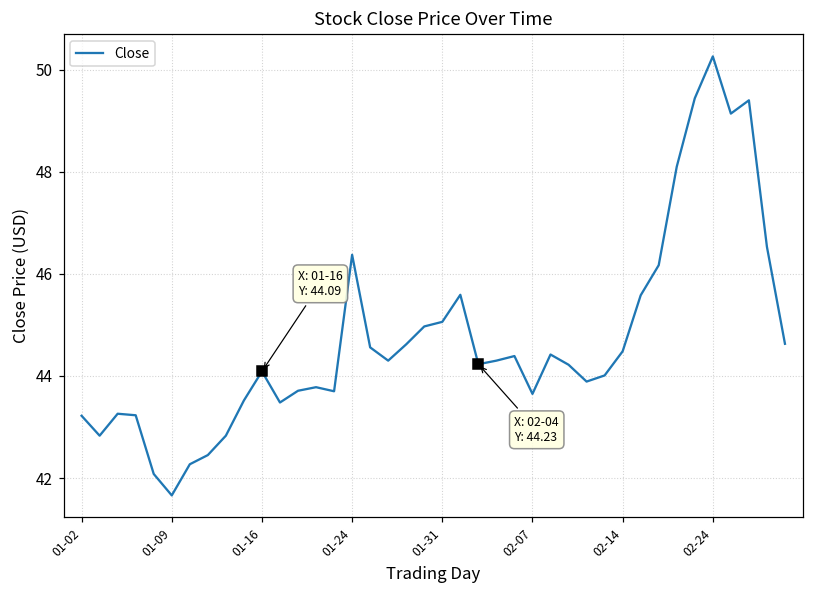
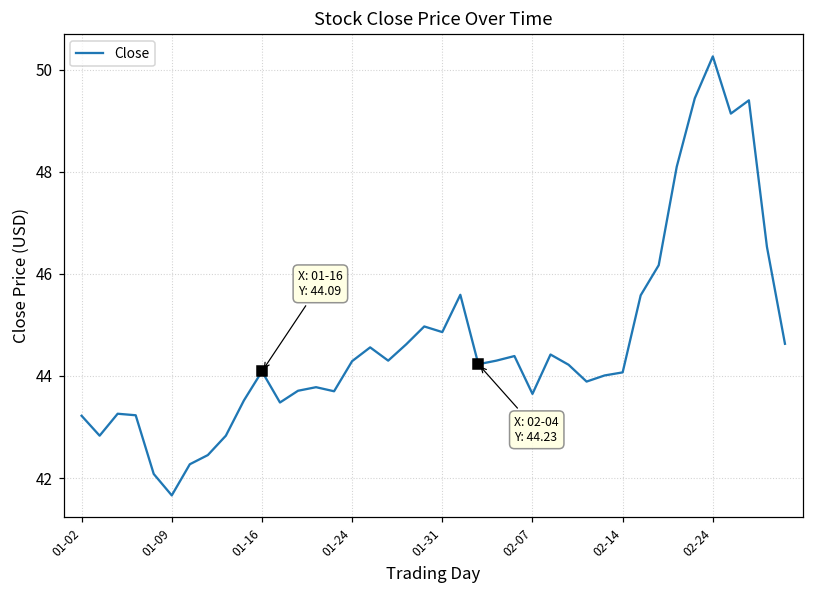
  {
    "Close": {
      "01-02": 43.2,
      "01-09": 41.7,
-     "01-24": 46.4,
-     "01-31": 45.1,
-     "02-14": 44.5,
+     "01-24": 44.3,
+     "01-31": 44.9,
+     "02-14": 44.1,
      "02-24": 50.3
    }
  }
